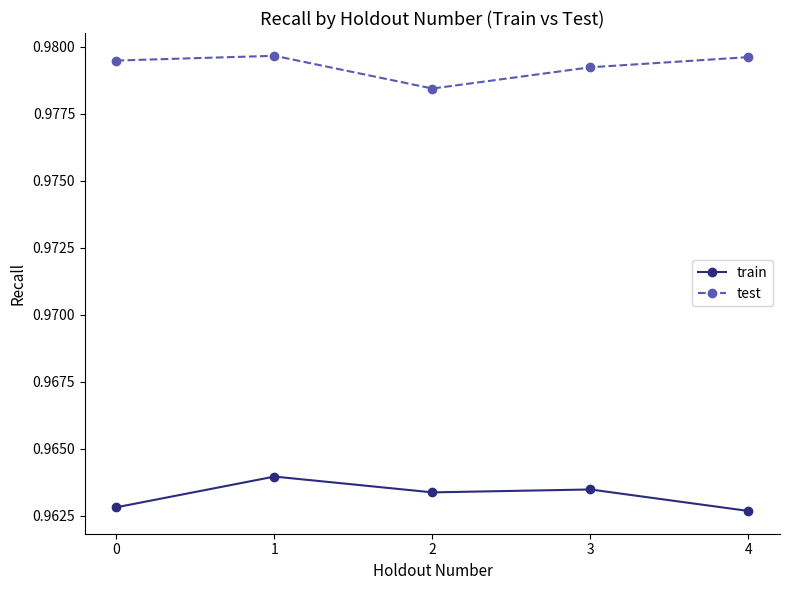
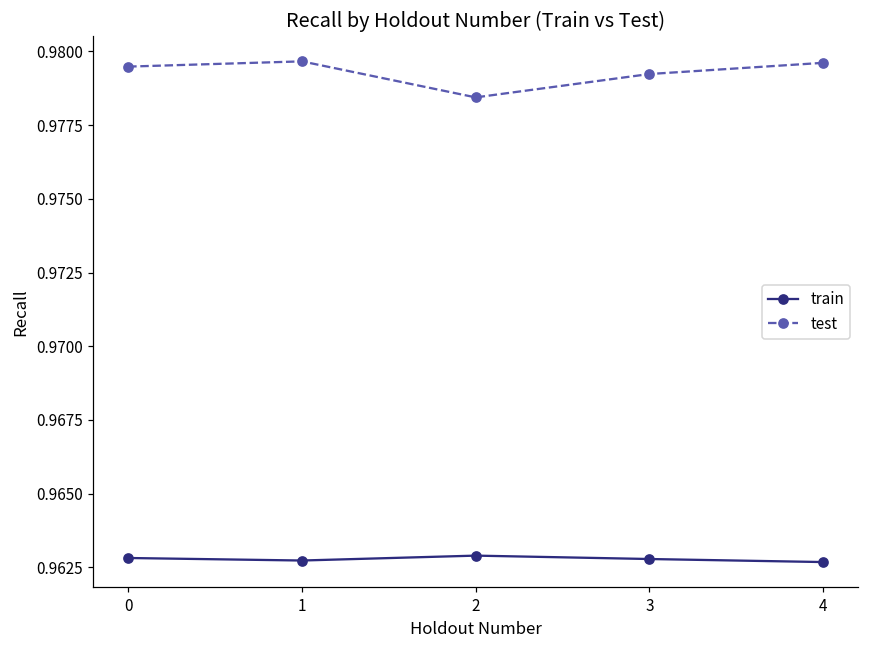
  {
    "train": {
      "0": 0.9628,
-     "1": 0.9640,
-     "2": 0.9634,
-     "3": 0.9635,
+     "1": 0.9627,
+     "2": 0.9629,
+     "3": 0.9628,
      "4": 0.9627
    },
    "test": {
      "0": 0.9795,
      "1": 0.9797,
      "2": 0.9784,
      "3": 0.9792,
      "4": 0.9796
    }
  }
